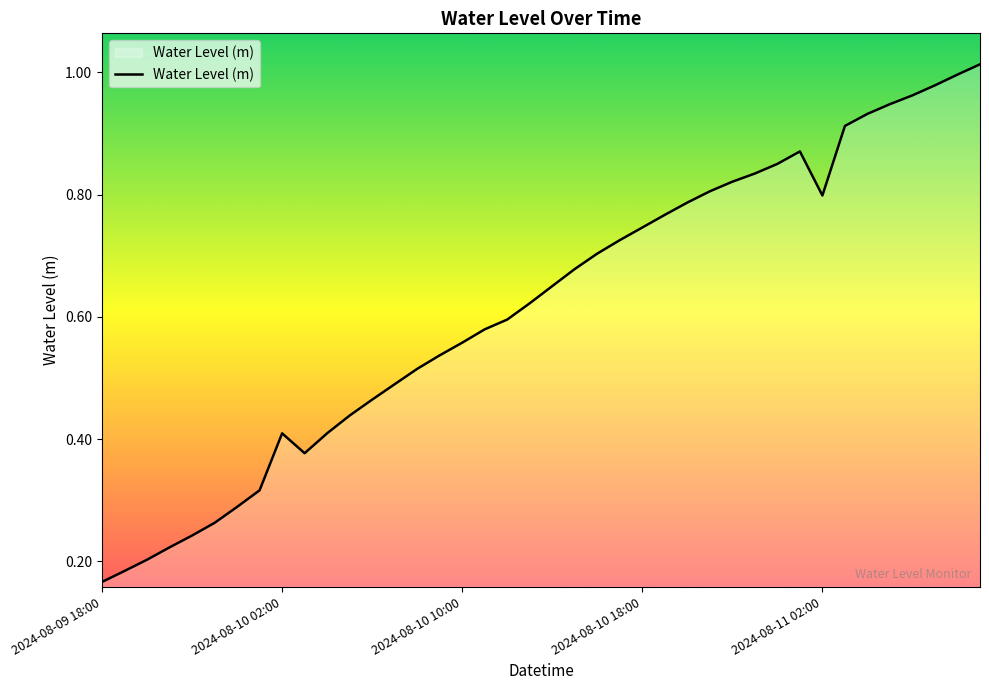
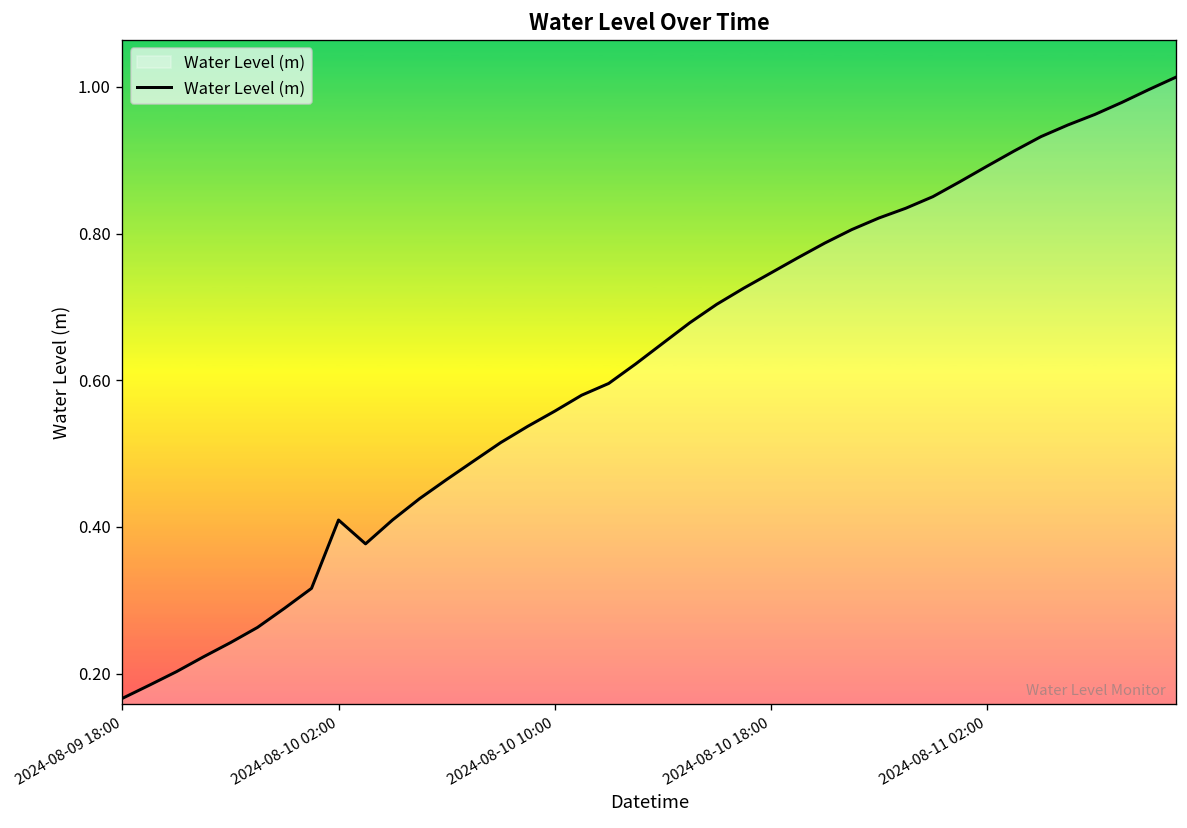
  {
    "2024-08-09 18:00": 0.17,
    "2024-08-10 02:00": 0.41,
    "2024-08-10 10:00": 0.56,
    "2024-08-10 18:00": 0.75,
-   "2024-08-11 02:00": 0.80
+   "2024-08-11 02:00": 0.89
  }
